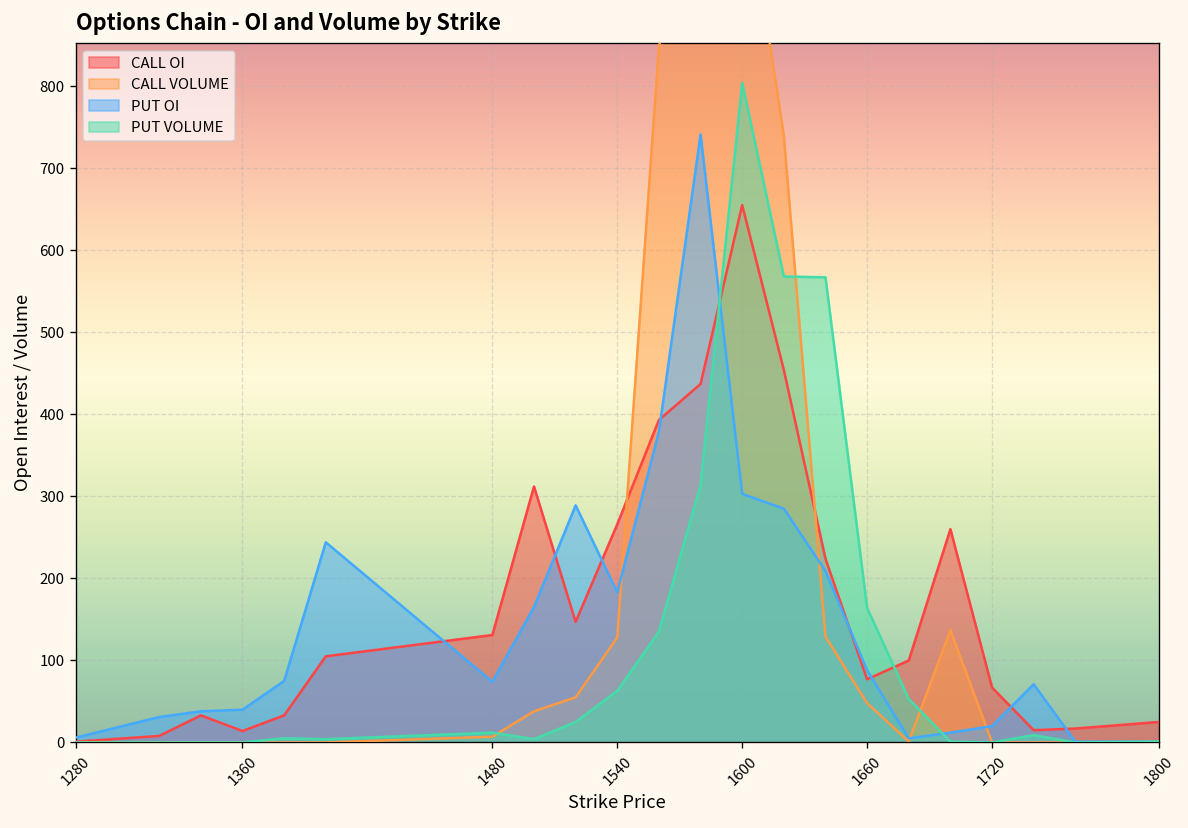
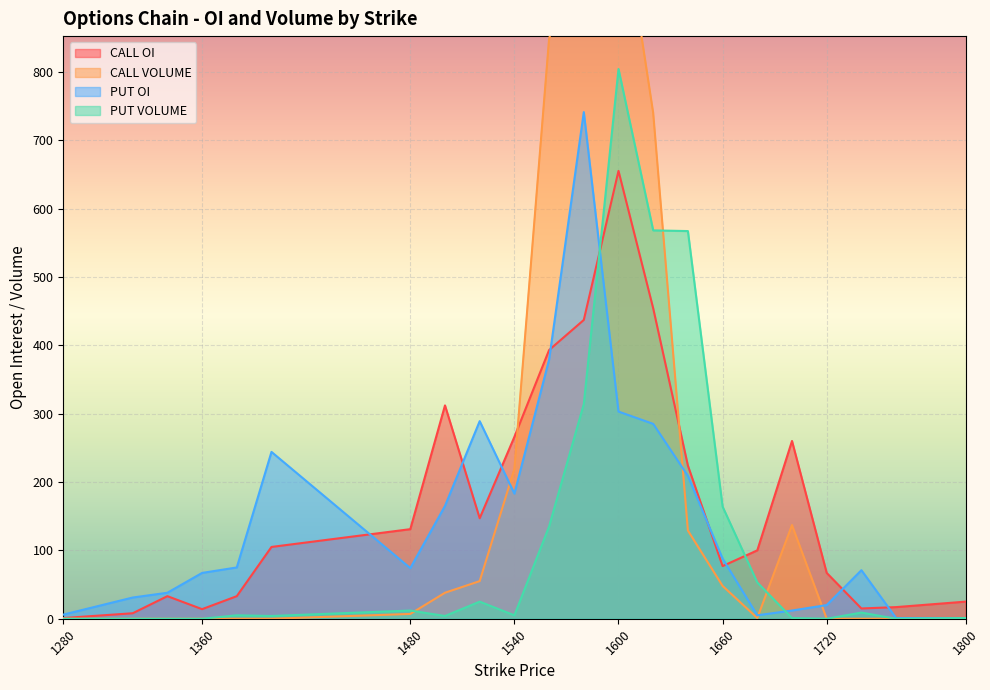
  {
    "CALL OI": {
      "1360": 10,
      "1480": 130,
      "1540": 270,
      "1600": 660,
      "1660": 80,
      "1720": 70,
      "1800": 30
    },
    "CALL VOLUME": {
      "1480": 10,
-     "1540": 130,
+     "1540": 220,
      "1660": 50
    },
    "PUT OI": {
      "1280": 10,
-     "1360": 40,
+     "1360": 70,
      "1480": 70,
      "1540": 180,
      "1600": 300,
      "1660": 90,
      "1720": 20
    },
    "PUT VOLUME": {
      "1480": 10,
-     "1540": 60,
+     "1540": 10,
      "1600": 800,
      "1660": 160
    }
  }
